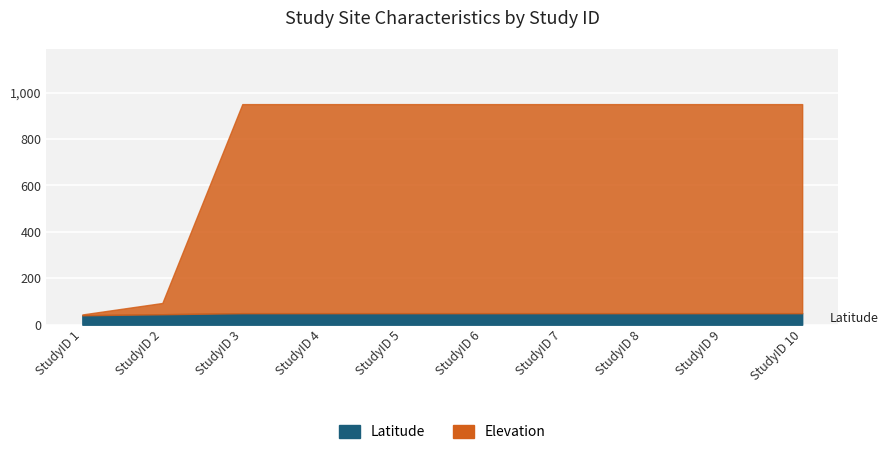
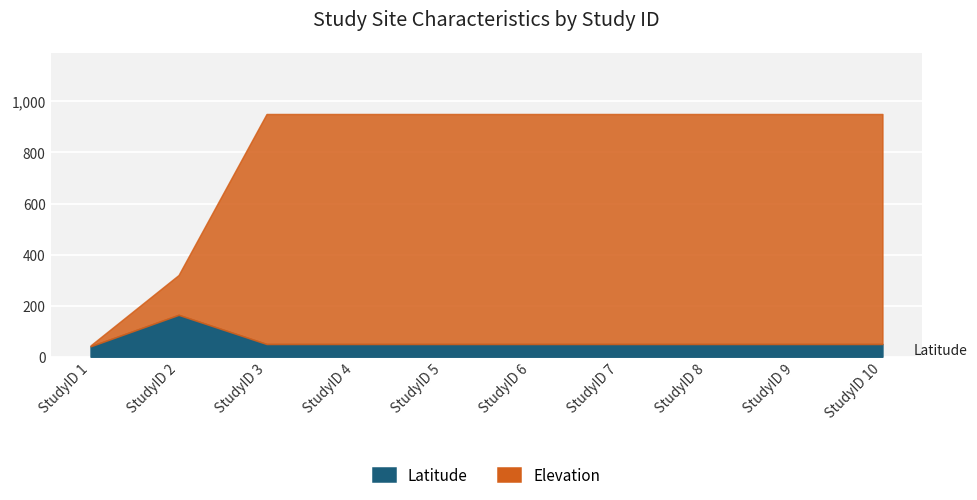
  {
    "Latitude": {
-     "StudyID 2": 50,
+     "StudyID 2": 160,
      "StudyID 3": 50,
      "StudyID 4": 50,
      "StudyID 5": 50,
      "StudyID 6": 50,
      "StudyID 7": 50,
      "StudyID 8": 50,
      "StudyID 9": 50,
      "StudyID 10": 50
    },
    "Elevation": {
-     "StudyID 2": 50,
+     "StudyID 2": 160,
      "StudyID 3": 900,
      "StudyID 4": 900,
      "StudyID 5": 900,
      "StudyID 6": 900,
      "StudyID 7": 900,
      "StudyID 8": 900,
      "StudyID 9": 900,
      "StudyID 10": 900
    }
  }
